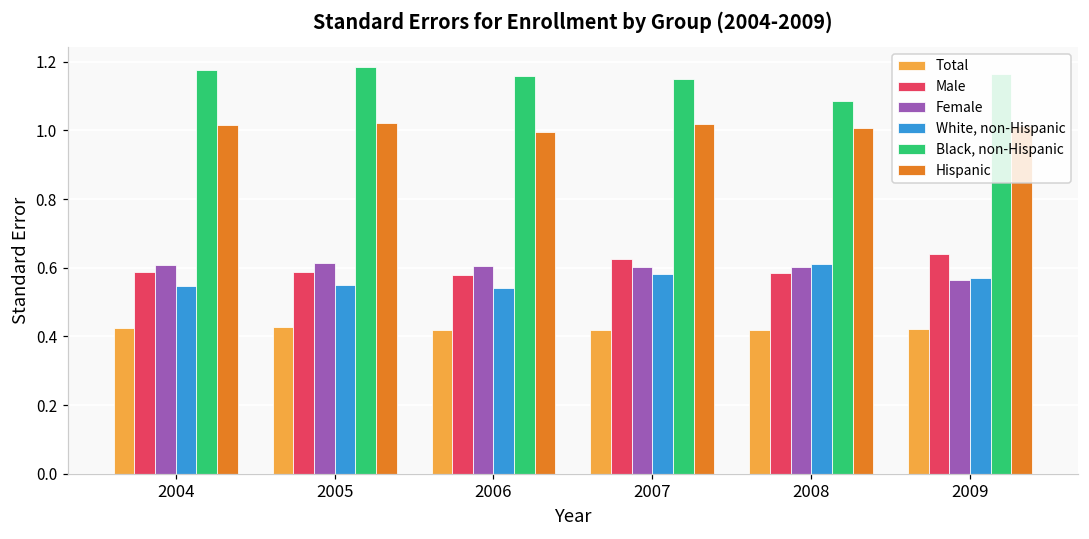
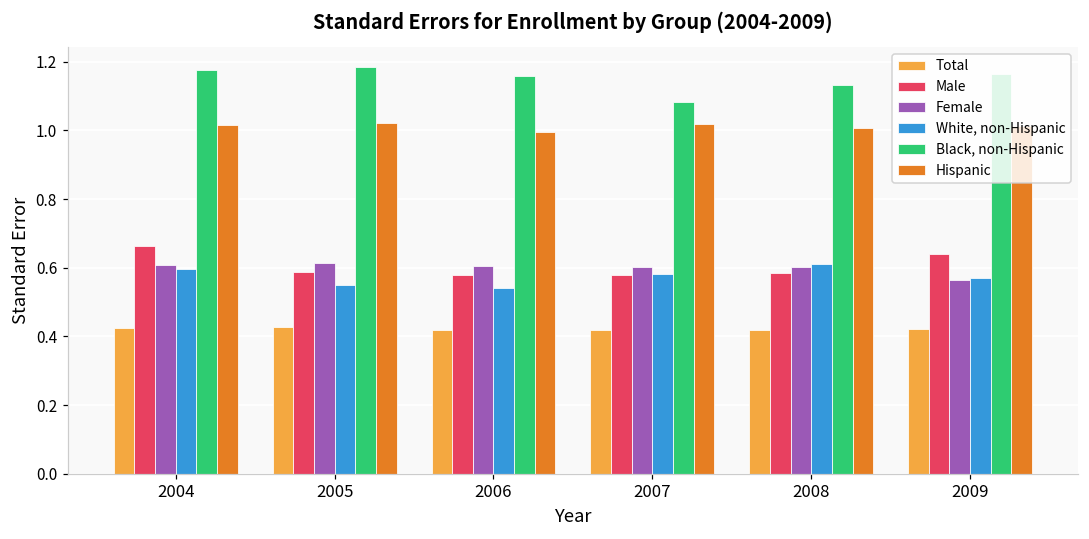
  {
    "Male": {
-     "2004": 0.59,
+     "2004": 0.66,
      "2005": 0.59,
      "2006": 0.58,
-     "2007": 0.63,
+     "2007": 0.58,
      "2008": 0.58,
      "2009": 0.64
    },
    "Female": {
      "2004": 0.61,
      "2005": 0.61,
      "2006": 0.60,
      "2007": 0.60,
      "2008": 0.60,
      "2009": 0.57
    },
    "White, non-Hispanic": {
-     "2004": 0.55,
+     "2004": 0.60,
      "2005": 0.55,
      "2006": 0.54,
      "2007": 0.58,
      "2008": 0.61,
      "2009": 0.57
    },
    "Black, non-Hispanic": {
      "2004": 1.18,
      "2005": 1.18,
      "2006": 1.16,
-     "2007": 1.15,
-     "2008": 1.09
+     "2007": 1.08,
+     "2008": 1.13
    }
  }
